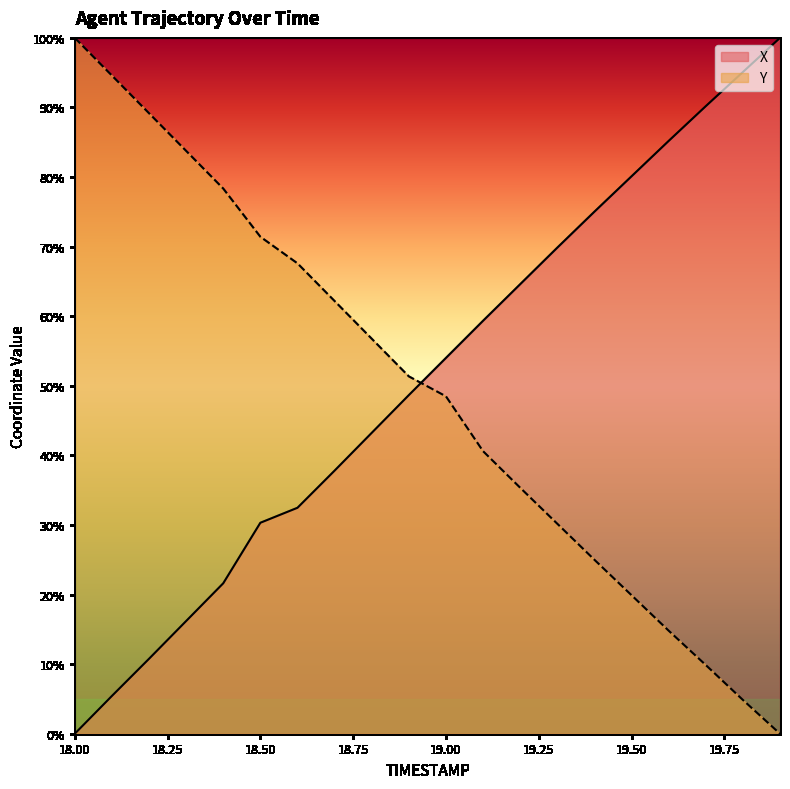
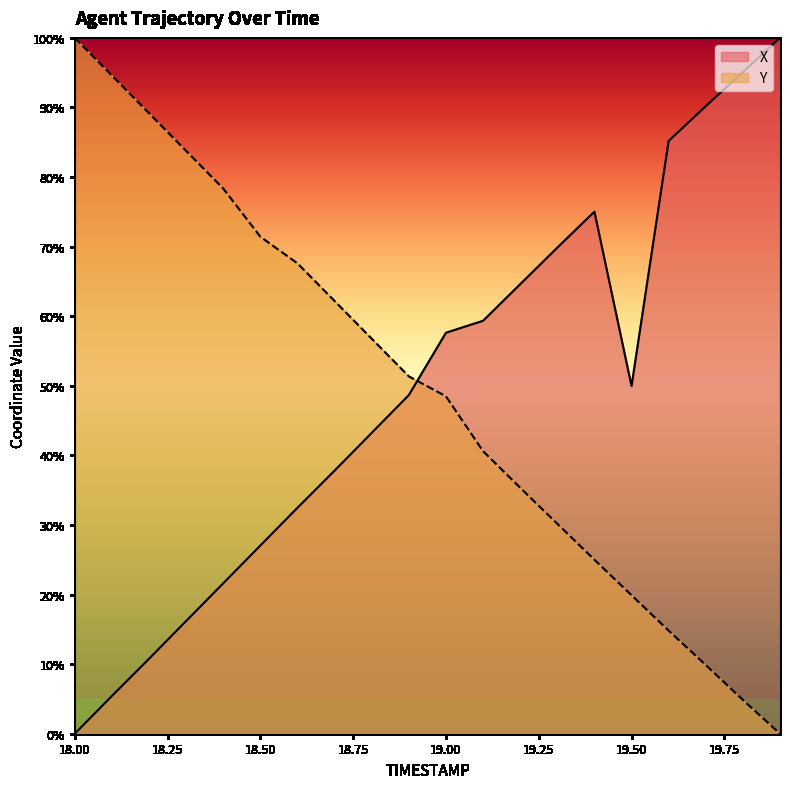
  {
    "X": {
      "18.00": "0%",
-     "18.50": "30%",
-     "19.00": "54%",
-     "19.50": "80%"
+     "18.50": "27%",
+     "19.00": "58%",
+     "19.50": "50%"
    },
    "Y": {
      "18.00": "100%",
      "18.50": "71%",
      "19.00": "48%",
      "19.50": "20%"
    }
  }
